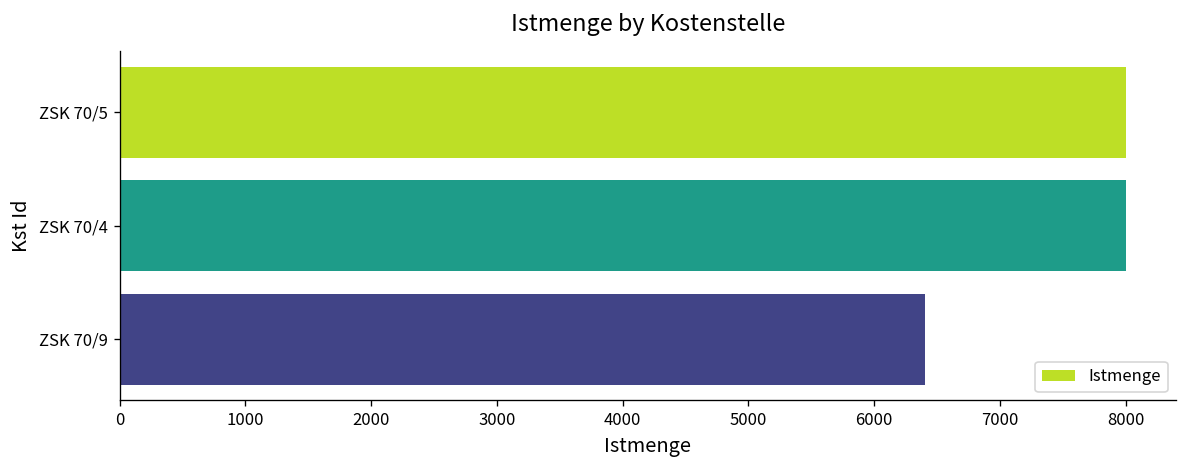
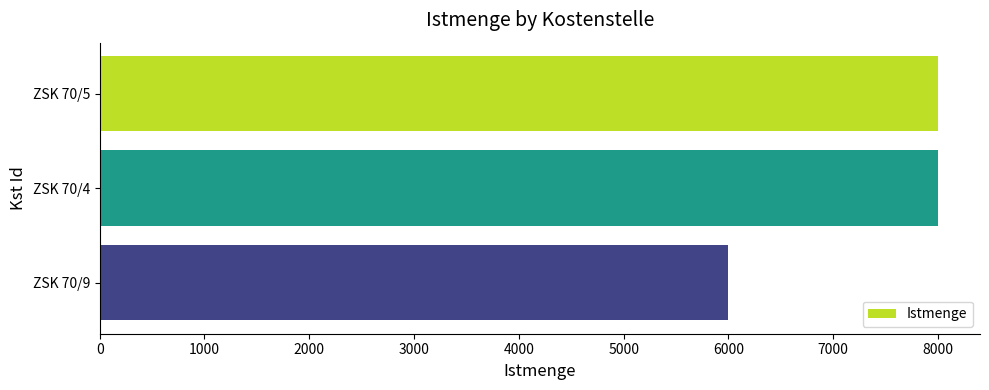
  {
    "ZSK 70/5": 8000,
    "ZSK 70/4": 8000,
-   "ZSK 70/9": 6410
+   "ZSK 70/9": 6000
  }
